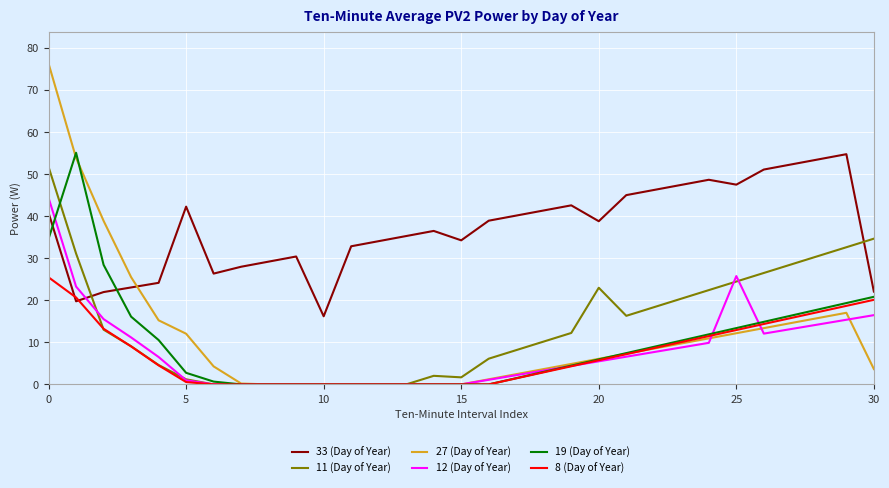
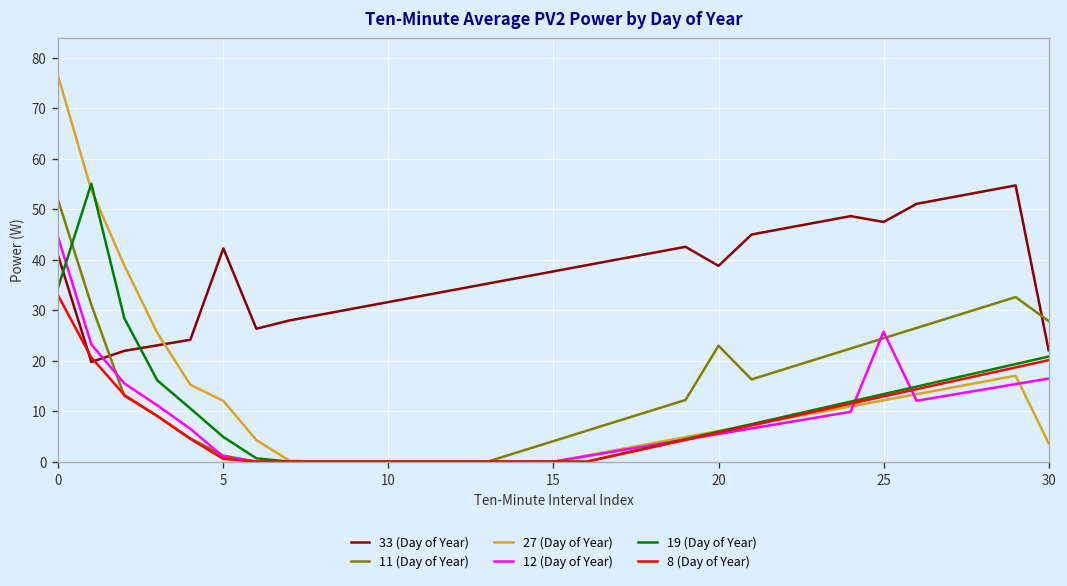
  {
    "33 (Day of Year)": {
      "0": 41,
      "5": 42,
-     "10": 16,
-     "15": 34,
+     "10": 32,
+     "15": 38,
      "20": 39,
      "25": 47,
      "30": 22
    },
    "11 (Day of Year)": {
      "0": 52,
-     "15": 2,
+     "15": 4,
      "20": 23,
      "25": 24,
-     "30": 35
+     "30": 28
    },
    "27 (Day of Year)": {
      "0": 76,
      "5": 12,
      "25": 12,
      "30": 4
    },
    "12 (Day of Year)": {
      "0": 44,
      "25": 26,
      "30": 16
    },
    "19 (Day of Year)": {
      "0": 35,
-     "5": 3,
+     "5": 5,
      "30": 21
    },
    "8 (Day of Year)": {
-     "0": 25,
+     "0": 33,
      "30": 20
    }
  }
